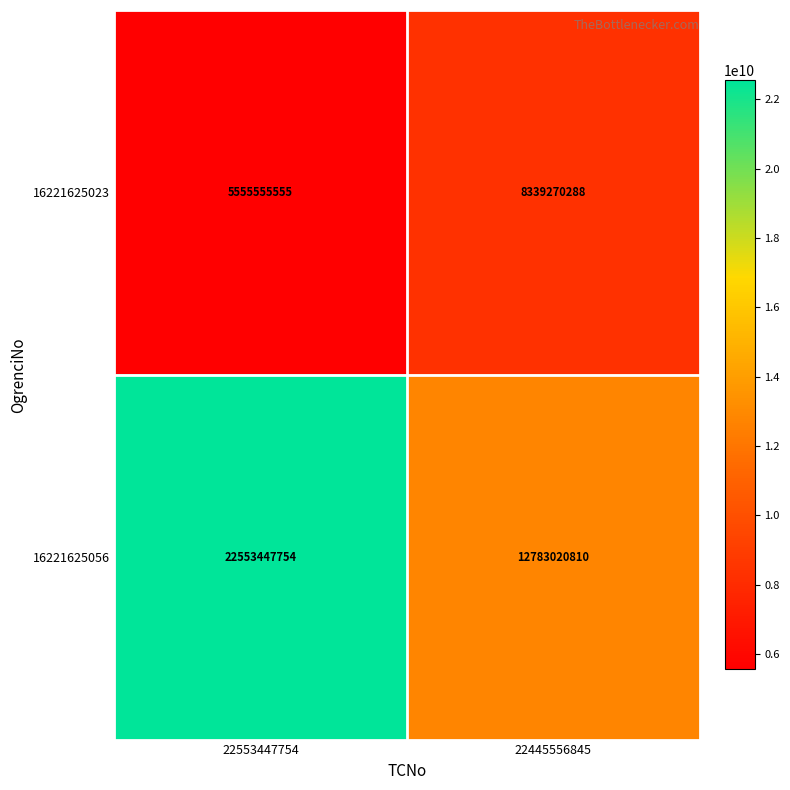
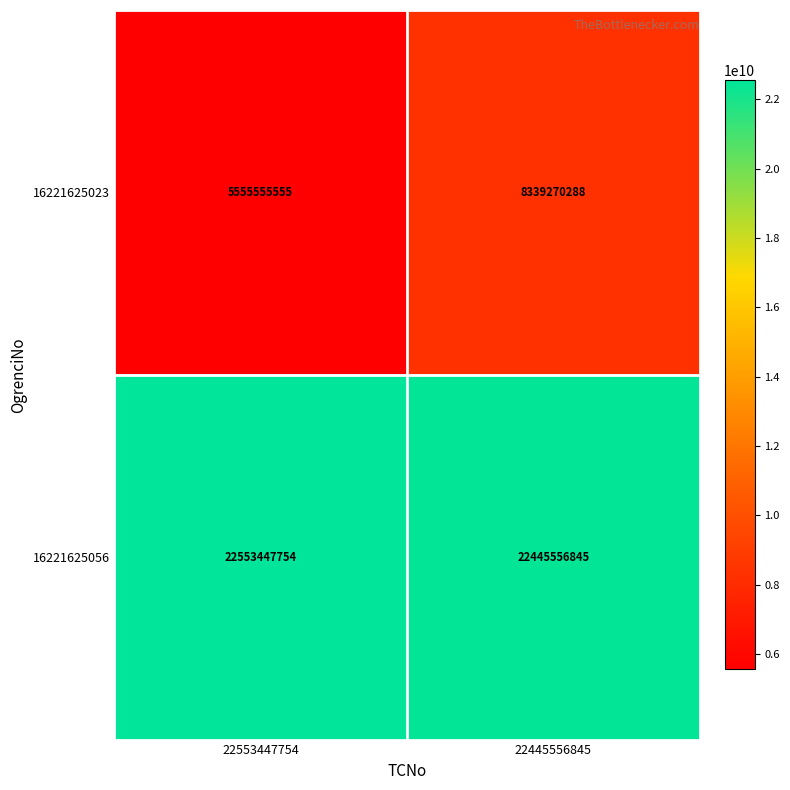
  {
    "16221625023": {
      "22553447754": 5555555555,
      "22445556845": 8339270288
    },
    "16221625056": {
      "22553447754": 22553447754,
-     "22445556845": 12783020810
+     "22445556845": 22445556845
    }
  }
